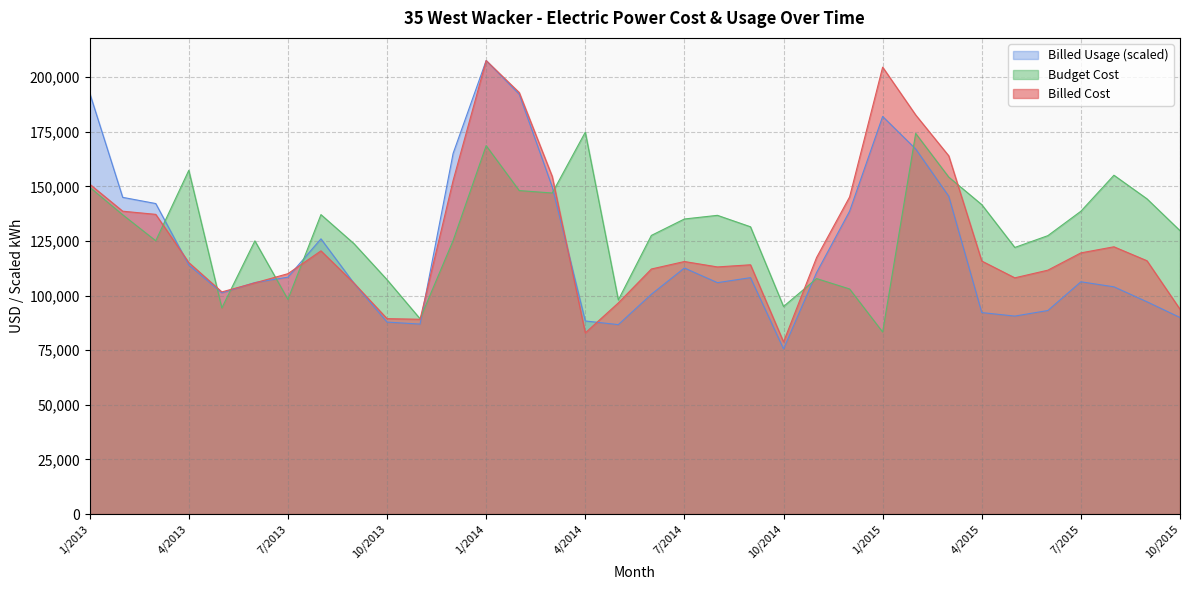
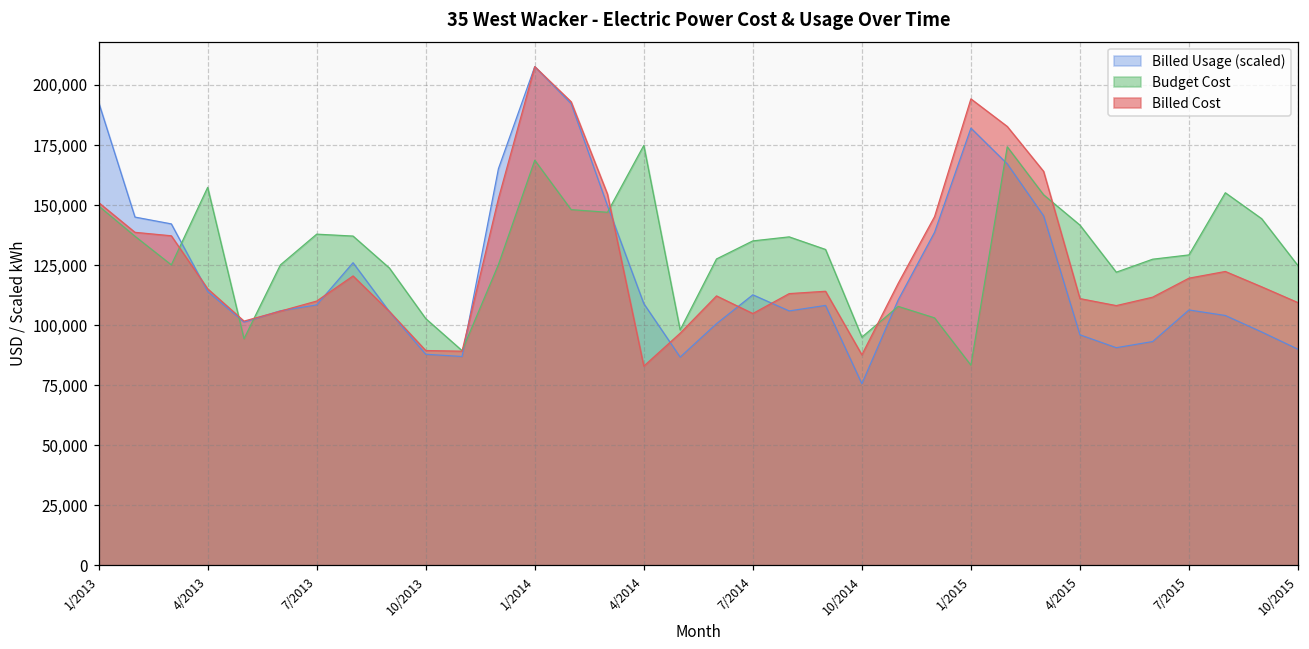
  {
    "Billed Usage (scaled)": {
      "1/2013": "193,000",
      "7/2013": "108,000",
      "10/2013": "88,000",
-     "4/2014": "88,000",
+     "4/2014": "109,000",
      "7/2014": "113,000",
      "10/2014": "76,000",
      "1/2015": "182,000",
-     "4/2015": "92,000",
+     "4/2015": "96,000",
      "7/2015": "106,000",
      "10/2015": "90,000"
    },
    "Budget Cost": {
      "1/2013": "150,000",
      "4/2013": "157,000",
-     "7/2013": "98,000",
-     "10/2013": "107,000",
+     "7/2013": "138,000",
+     "10/2013": "103,000",
      "1/2014": "169,000",
      "4/2014": "175,000",
      "7/2014": "135,000",
      "10/2014": "95,000",
      "1/2015": "83,000",
      "4/2015": "142,000",
-     "7/2015": "139,000",
-     "10/2015": "130,000"
+     "7/2015": "129,000",
+     "10/2015": "125,000"
    },
    "Billed Cost": {
      "1/2013": "151,000",
      "7/2013": "110,000",
      "10/2013": "89,000",
      "4/2014": "83,000",
-     "7/2014": "116,000",
-     "10/2014": "79,000",
-     "1/2015": "205,000",
-     "4/2015": "116,000",
+     "7/2014": "105,000",
+     "10/2014": "88,000",
+     "1/2015": "194,000",
+     "4/2015": "111,000",
      "7/2015": "120,000",
-     "10/2015": "94,000"
+     "10/2015": "109,000"
    }
  }
